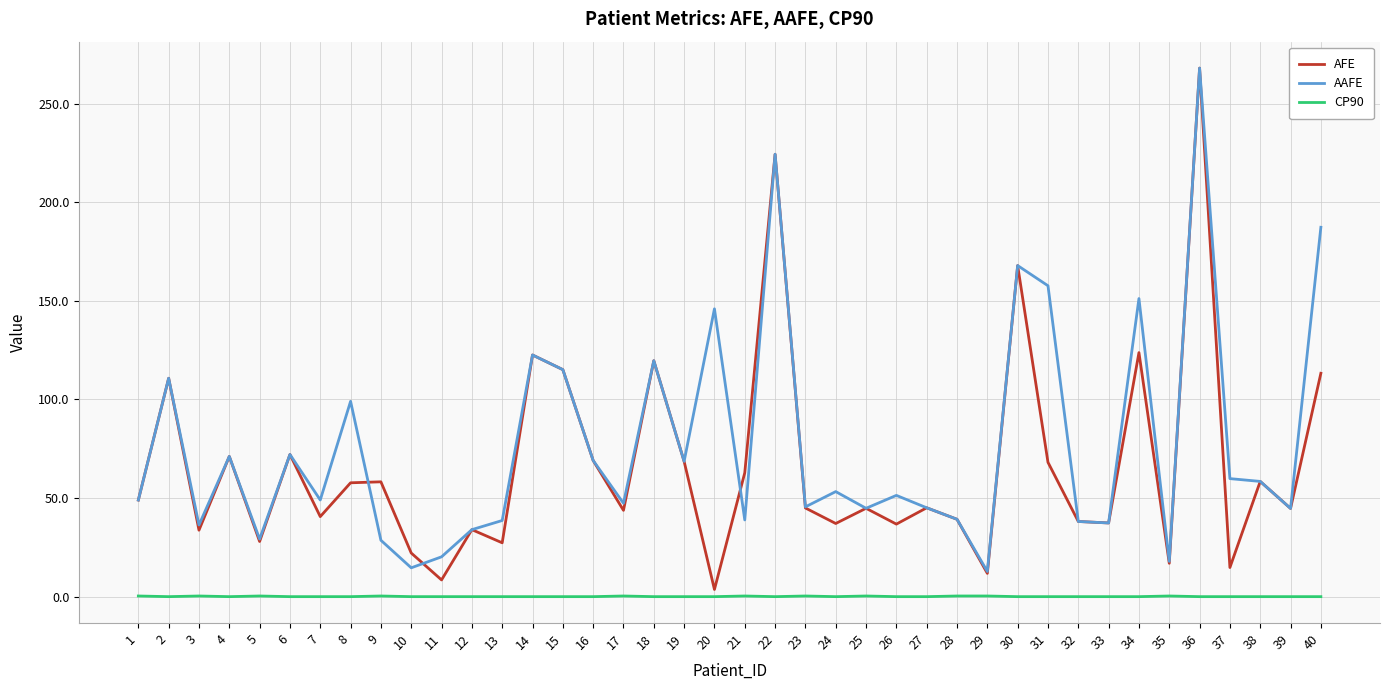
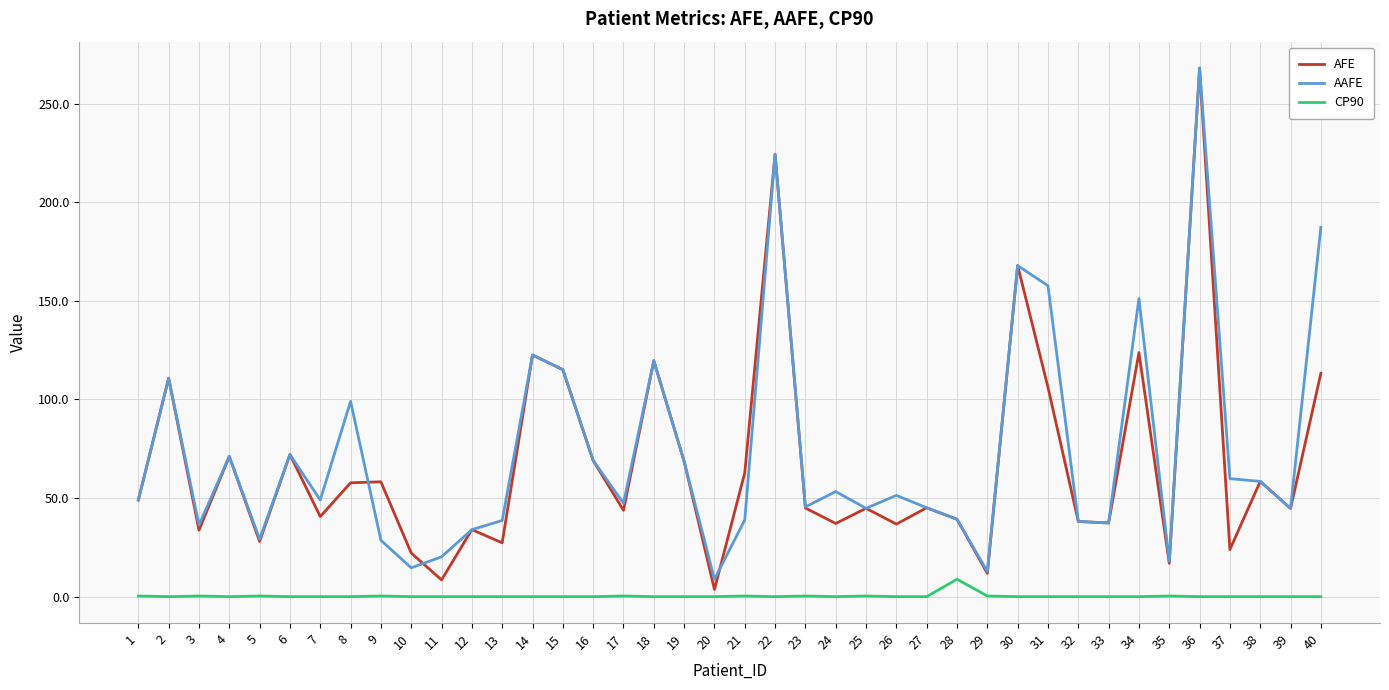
  {
    "AFE": {
      "3": 34,
      "7": 41,
      "8": 58,
      "9": 58,
      "10": 22,
      "11": 8,
      "13": 27,
      "17": 44,
      "20": 4,
      "21": 63,
      "24": 37,
      "26": 37,
-     "31": 68,
+     "31": 106,
      "34": 124,
-     "37": 15,
+     "37": 24,
      "40": 113
    },
    "AAFE": {
      "3": 36,
      "7": 49,
      "8": 99,
      "9": 29,
      "10": 15,
      "11": 20,
      "13": 39,
      "17": 47,
-     "20": 146,
+     "20": 9,
      "21": 39,
      "24": 53,
      "26": 51,
      "31": 158,
      "34": 151,
      "37": 60,
      "40": 187
    },
    "CP90": {
      "1": 0,
      "2": 0,
      "3": 0,
      "4": 0,
      "5": 0,
      "6": 0,
      "7": 0,
      "8": 0,
      "9": 0,
      "10": 0,
      "11": 0,
      "12": 0,
      "13": 0,
      "14": 0,
      "15": 0,
      "16": 0,
      "17": 0,
      "18": 0,
      "19": 0,
      "20": 0,
      "21": 0,
      "22": 0,
      "23": 0,
      "24": 0,
      "25": 0,
      "26": 0,
      "27": 0,
-     "28": 0,
+     "28": 9,
      "29": 0,
      "30": 0,
      "31": 0,
      "32": 0,
      "33": 0,
      "34": 0,
      "35": 0,
      "36": 0,
      "37": 0,
      "38": 0,
      "39": 0,
      "40": 0
    }
  }
